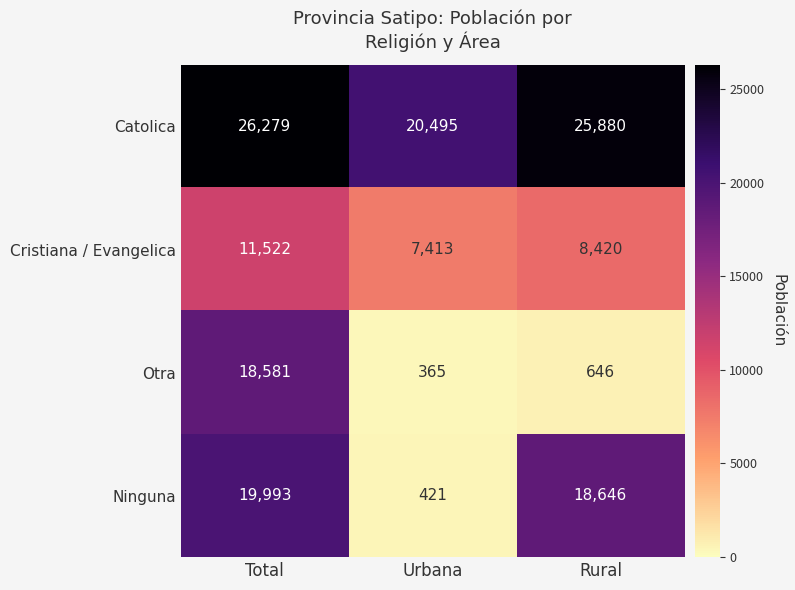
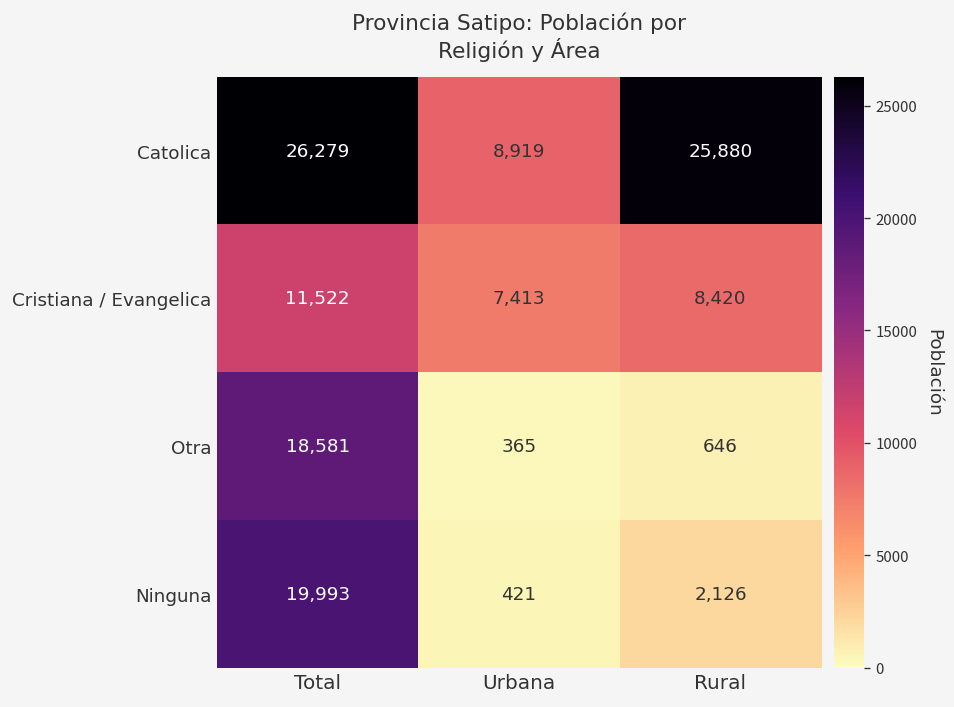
  {
    "Catolica": {
      "Total": "26,279",
-     "Urbana": "20,495",
+     "Urbana": "8,919",
      "Rural": "25,880"
    },
    "Cristiana / Evangelica": {
      "Total": "11,522",
      "Urbana": "7,413",
      "Rural": "8,420"
    },
    "Otra": {
      "Total": "18,581",
      "Urbana": "365",
      "Rural": "646"
    },
    "Ninguna": {
      "Total": "19,993",
      "Urbana": "421",
-     "Rural": "18,646"
+     "Rural": "2,126"
    }
  }
